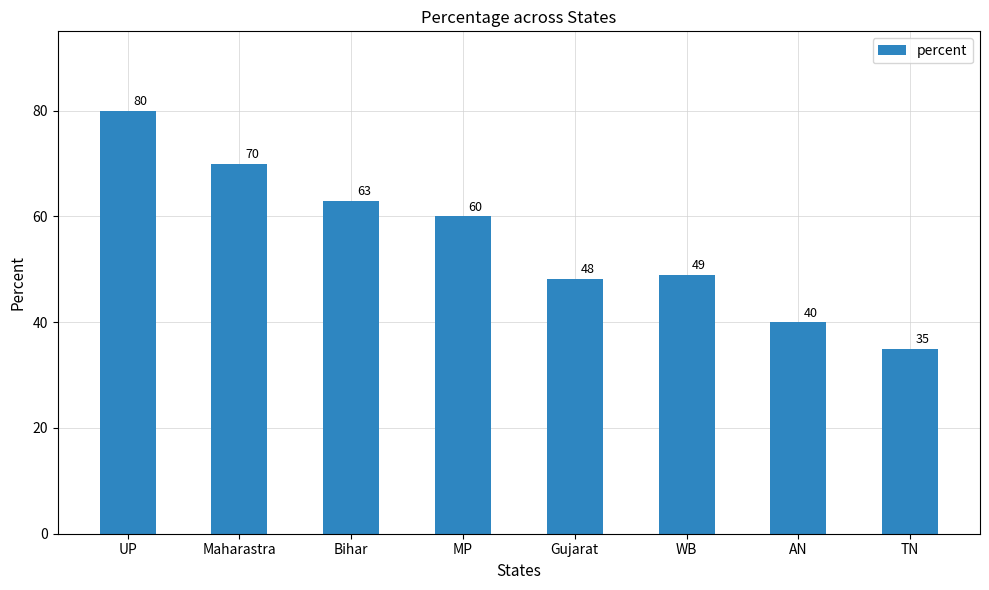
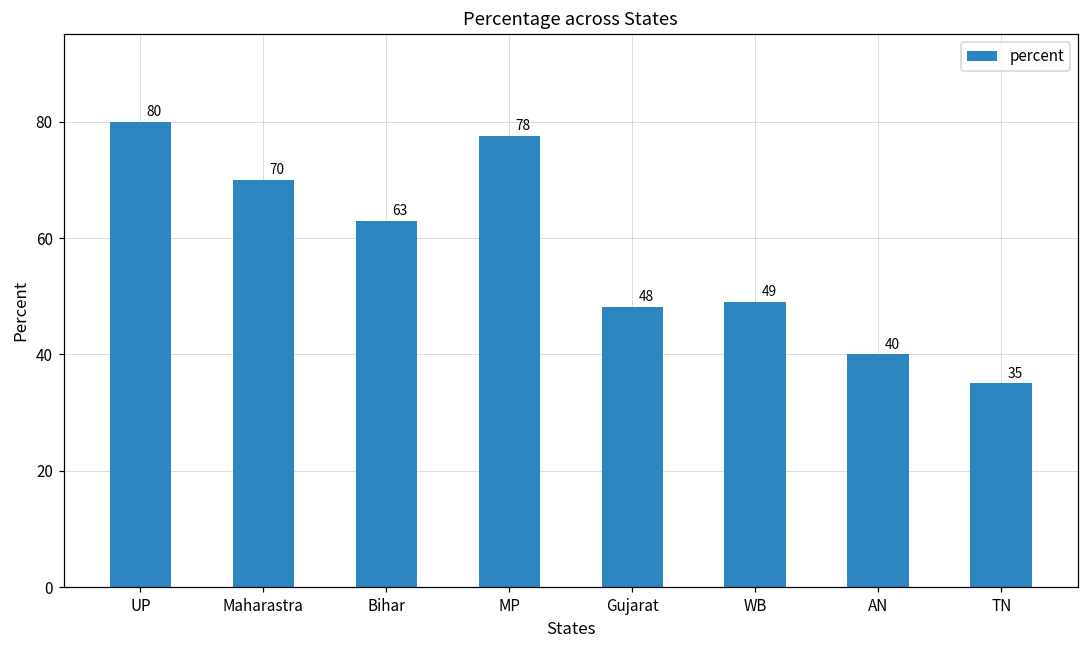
  {
    "UP": 80,
    "Maharastra": 70,
    "Bihar": 63,
-   "MP": 60,
+   "MP": 78,
    "Gujarat": 48,
    "WB": 49,
    "AN": 40,
    "TN": 35
  }
